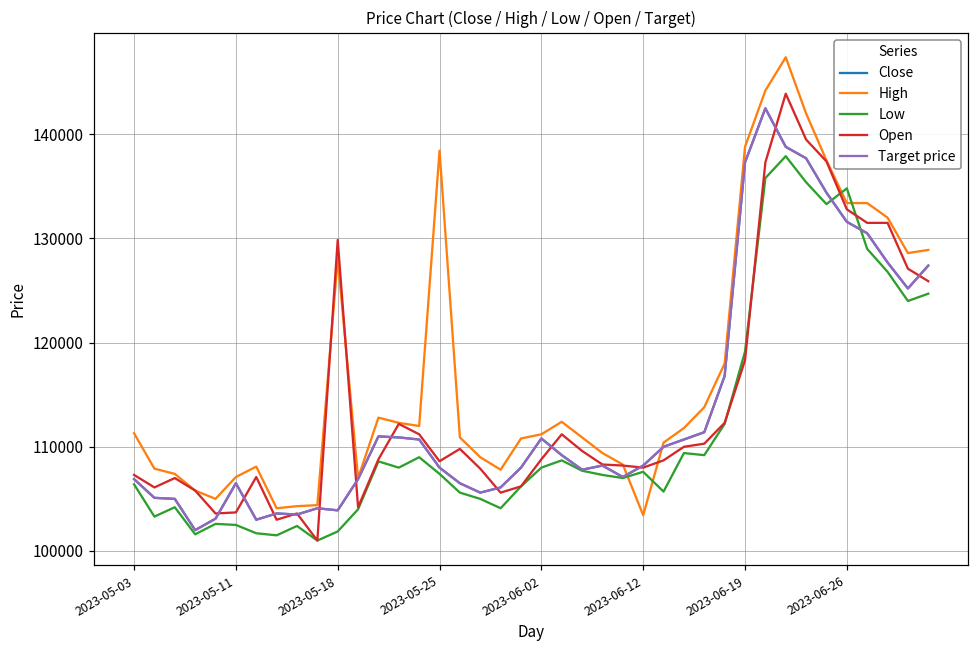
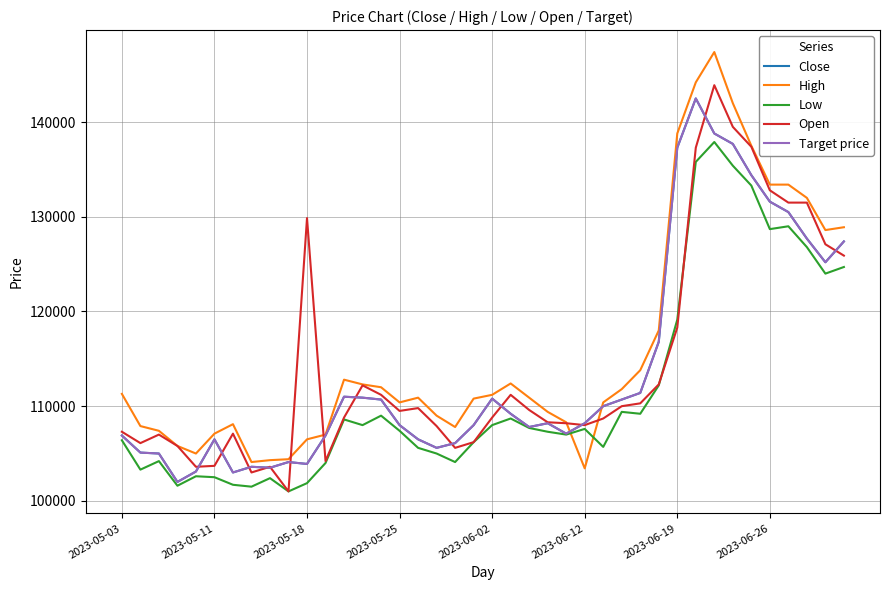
  {
    "Target price": {
      "2023-05-03": 107000,
      "2023-05-11": 107000,
      "2023-05-18": 104000,
      "2023-05-25": 108000,
      "2023-06-02": 111000,
      "2023-06-19": 137000,
      "2023-06-26": 132000
    },
    "High": {
      "2023-05-03": 111000,
      "2023-05-11": 107000,
-     "2023-05-18": 128000,
-     "2023-05-25": 138000,
+     "2023-05-18": 107000,
+     "2023-05-25": 110000,
      "2023-06-02": 111000,
      "2023-06-12": 103000,
      "2023-06-19": 139000,
      "2023-06-26": 133000
    },
    "Low": {
      "2023-05-03": 106000,
      "2023-05-11": 103000,
      "2023-05-18": 102000,
      "2023-05-25": 107000,
      "2023-06-02": 108000,
      "2023-06-12": 108000,
      "2023-06-19": 119000,
-     "2023-06-26": 135000
+     "2023-06-26": 129000
    },
    "Open": {
      "2023-05-03": 107000,
      "2023-05-11": 104000,
      "2023-05-18": 130000,
-     "2023-05-25": 109000,
+     "2023-05-25": 110000,
      "2023-06-02": 109000,
      "2023-06-19": 118000,
      "2023-06-26": 133000
    }
  }
